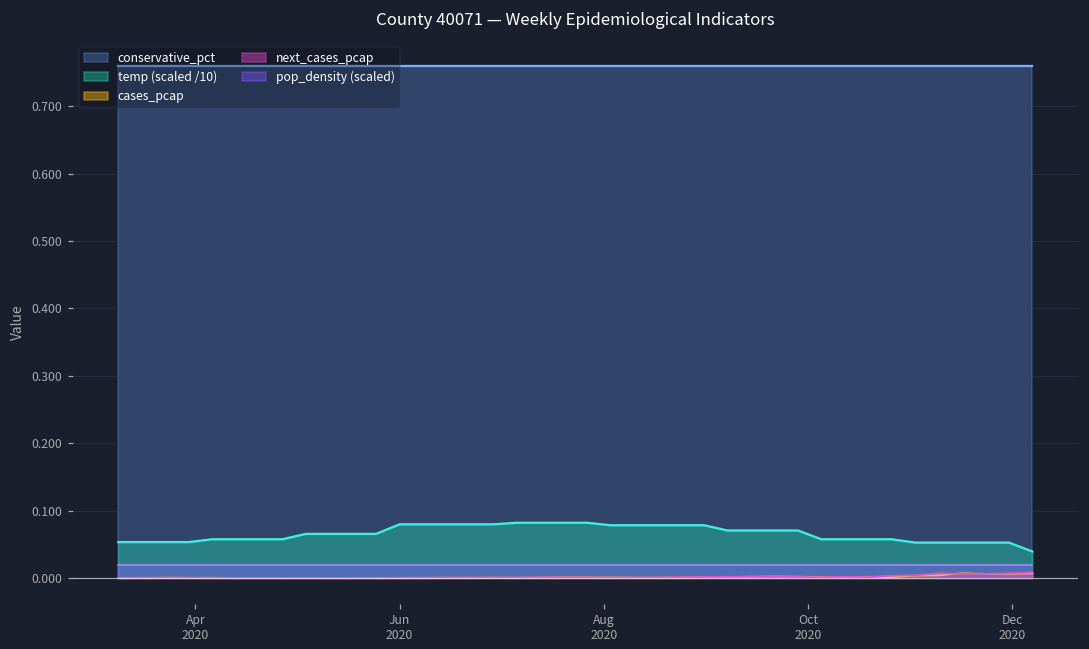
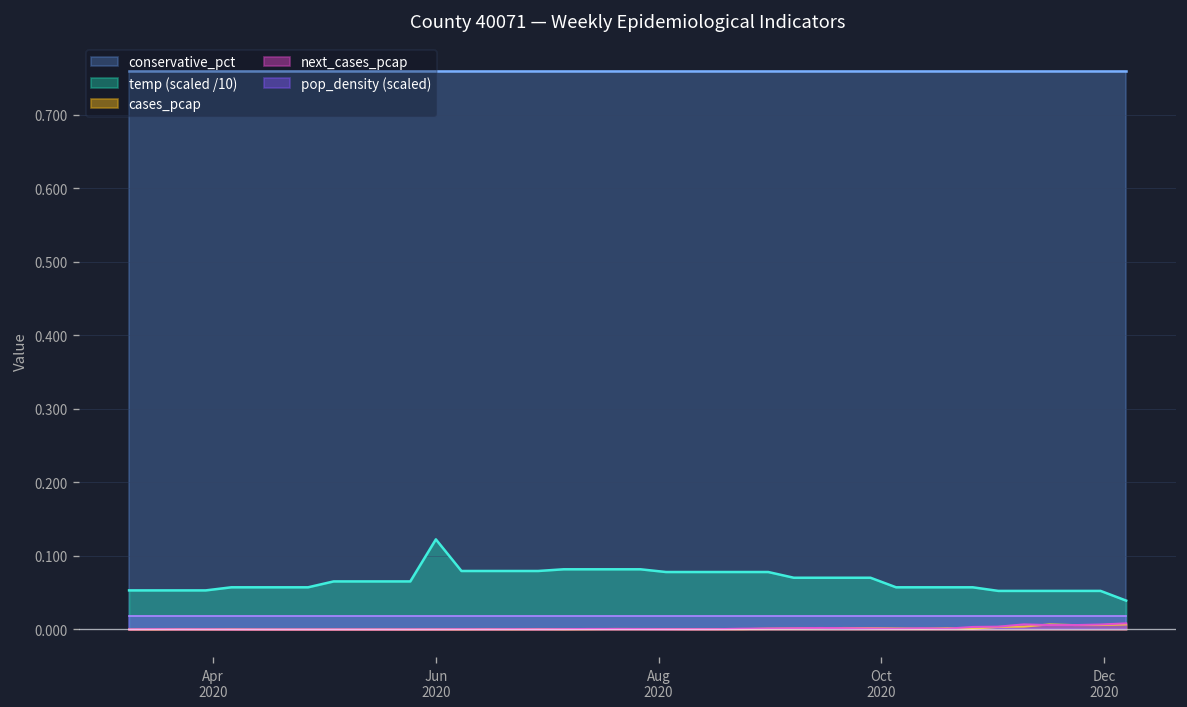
  {
    "temp (scaled /10)": {
-     "Jun 2020": 0.08
+     "Jun 2020": 0.12
    }
  }
